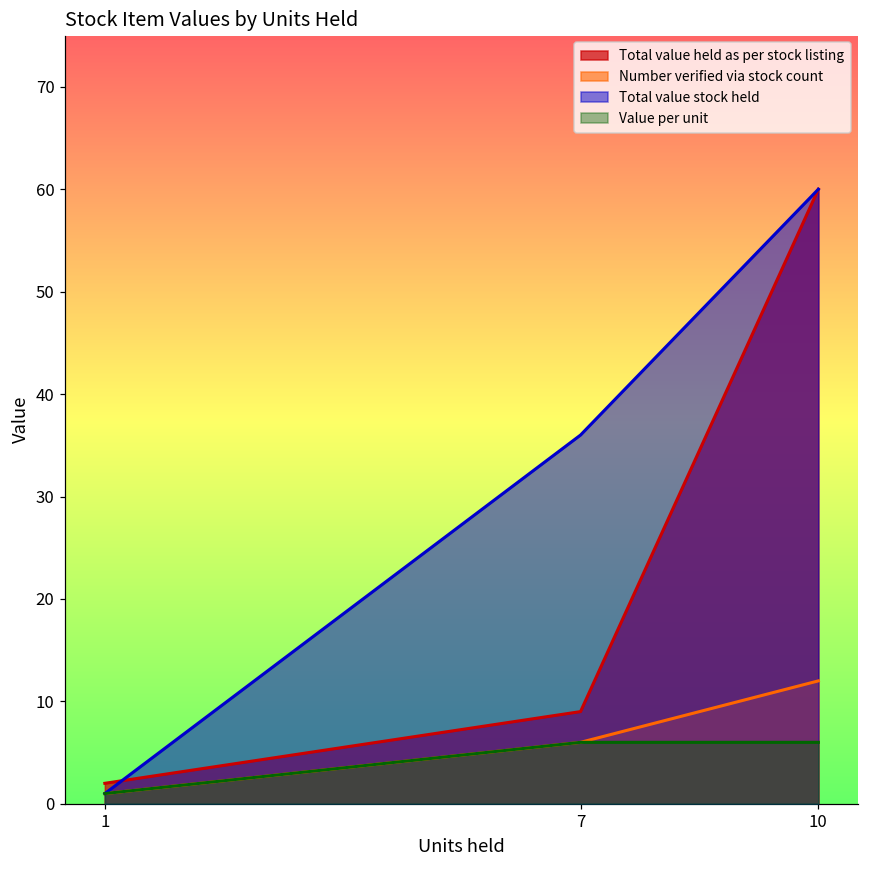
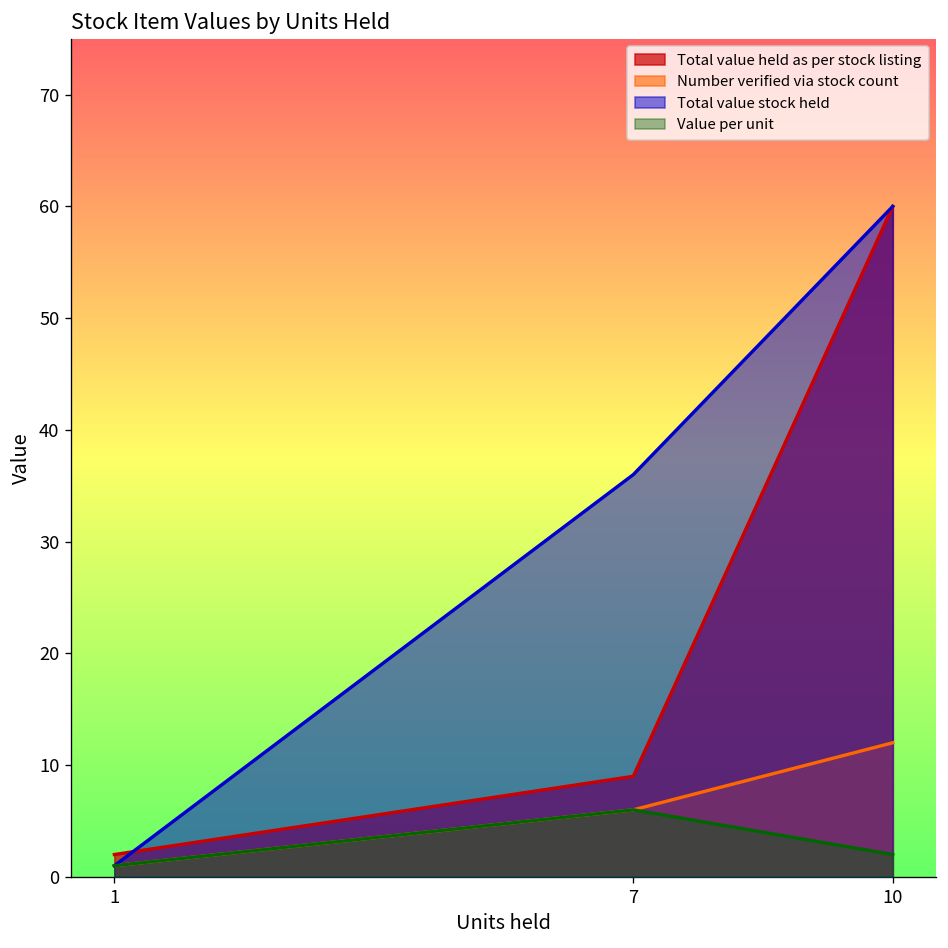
  {
    "Total value held as per stock listing": {
      "1": 2,
      "7": 9
    },
    "Number verified via stock count": {
      "10": 12
    },
    "Total value stock held": {
      "7": 36
    },
    "Value per unit": {
-     "10": 6
+     "10": 2
    }
  }
